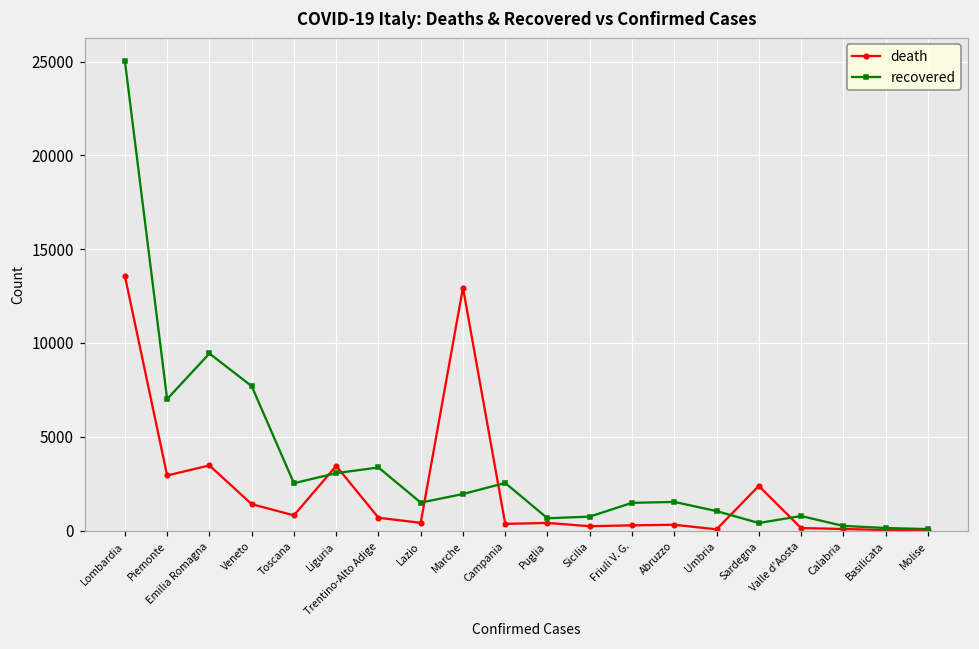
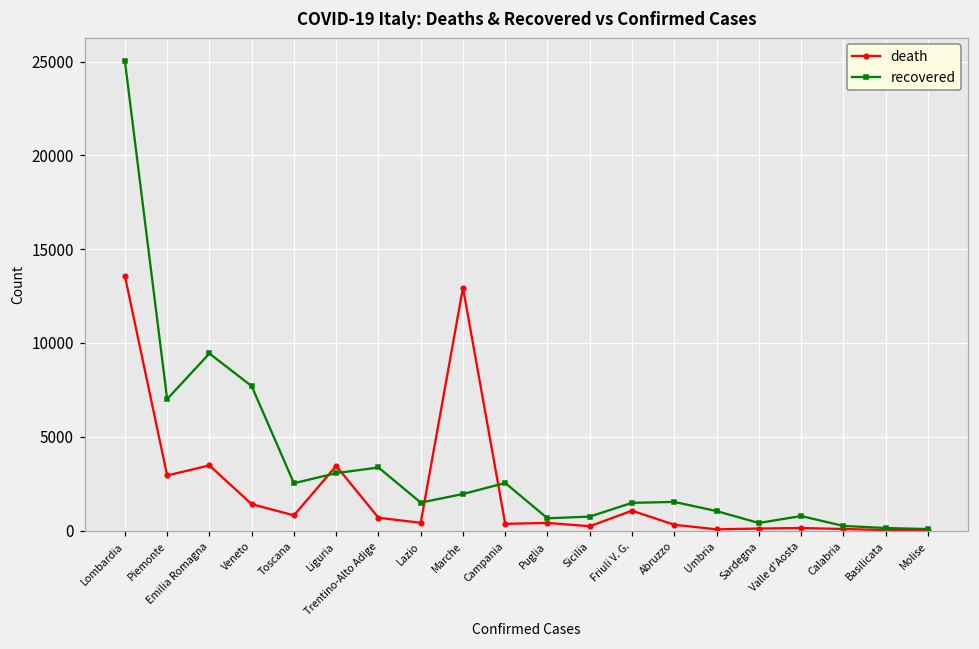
  {
    "death": {
      "Lombardia": 13600,
      "Piemonte": 2900,
      "Emilia Romagna": 3500,
      "Veneto": 1400,
      "Toscana": 800,
      "Liguria": 3400,
      "Trentino-Alto Adige": 700,
      "Lazio": 400,
      "Marche": 12900,
      "Campania": 400,
      "Puglia": 400,
      "Sicilia": 200,
-     "Friuli V. G.": 300,
+     "Friuli V. G.": 1100,
      "Abruzzo": 300,
      "Umbria": 100,
-     "Sardegna": 2400,
+     "Sardegna": 100,
      "Valle d'Aosta": 100,
      "Calabria": 100
    },
    "recovered": {
      "Lombardia": 25000,
      "Piemonte": 7000,
      "Emilia Romagna": 9400,
      "Veneto": 7700,
      "Toscana": 2500,
      "Liguria": 3100,
      "Trentino-Alto Adige": 3400,
      "Lazio": 1500,
      "Marche": 1900,
      "Campania": 2500,
      "Puglia": 700,
      "Sicilia": 700,
      "Friuli V. G.": 1500,
      "Abruzzo": 1500,
      "Umbria": 1000,
      "Sardegna": 400,
      "Valle d'Aosta": 800,
      "Calabria": 200
    }
  }
